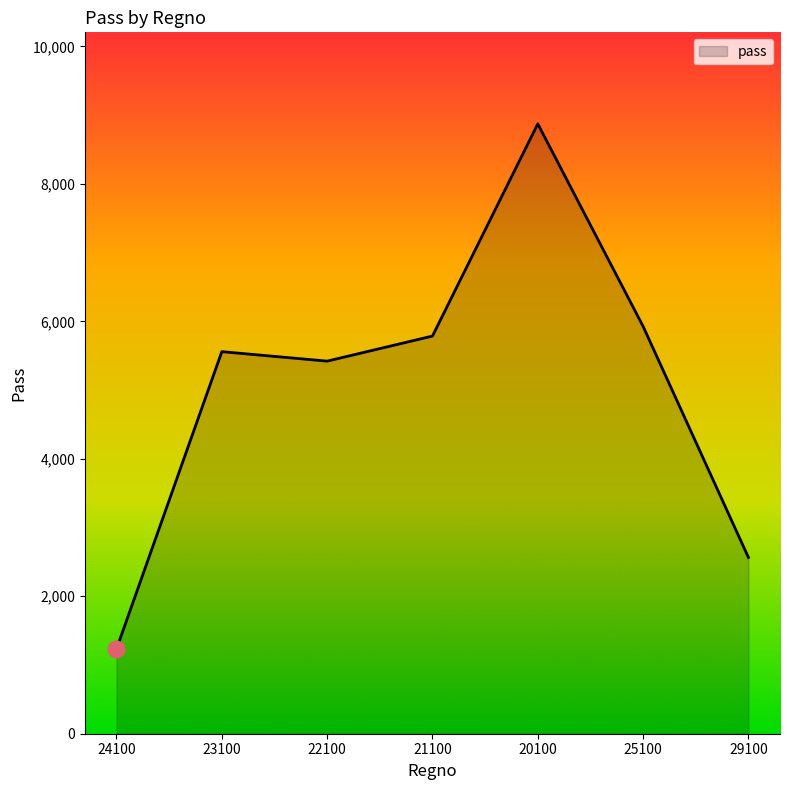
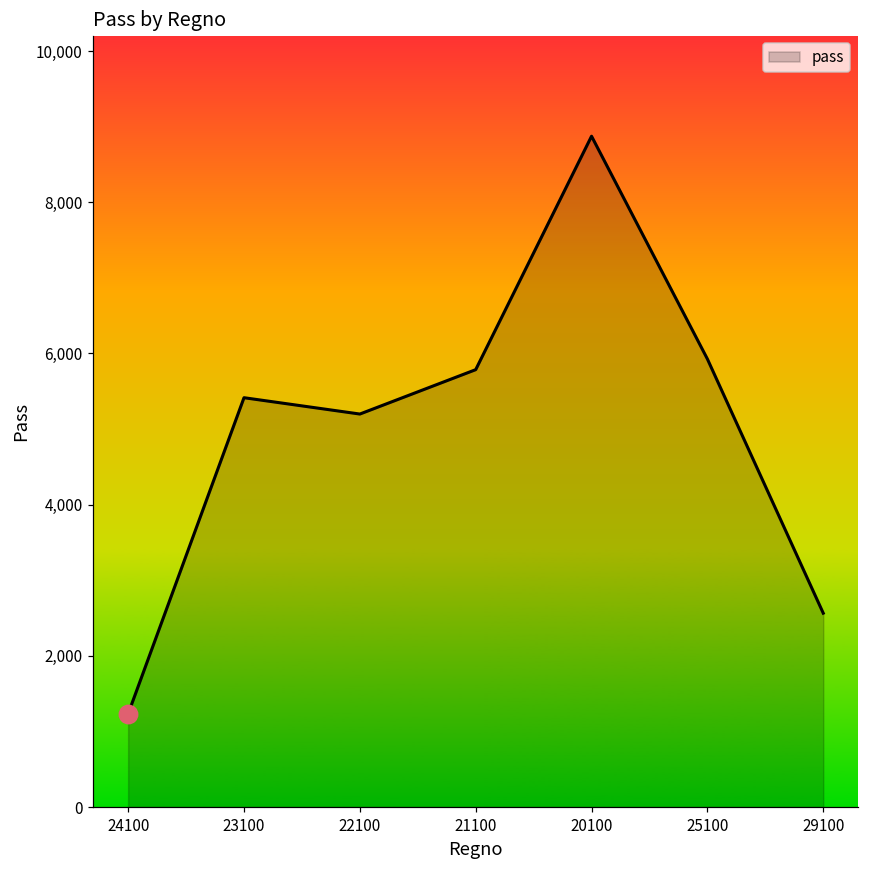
  {
    "pass": {
-     "23100": "5,600",
-     "22100": "5,400",
+     "23100": "5,400",
+     "22100": "5,200",
      "21100": "5,800",
      "20100": "8,900",
      "25100": "5,900",
      "29100": "2,600"
    }
  }
